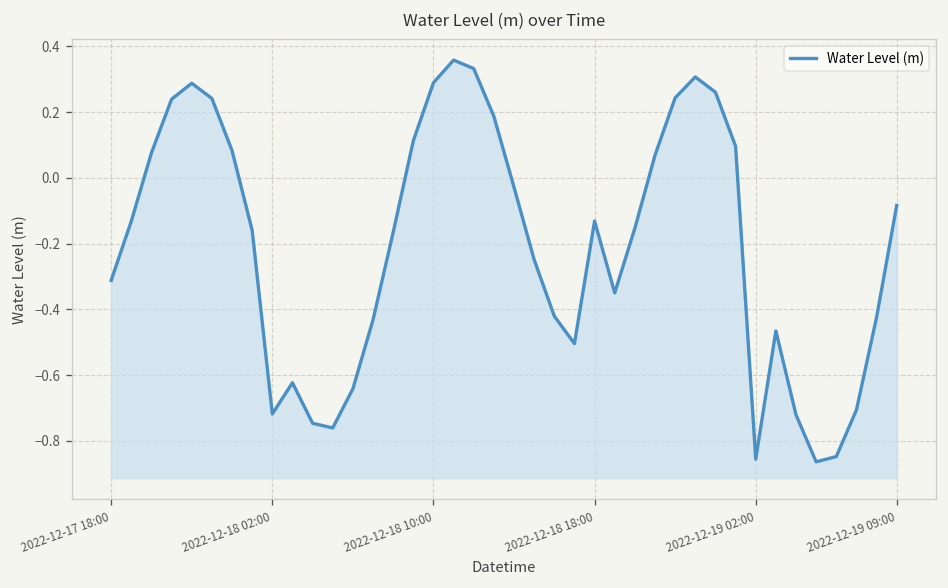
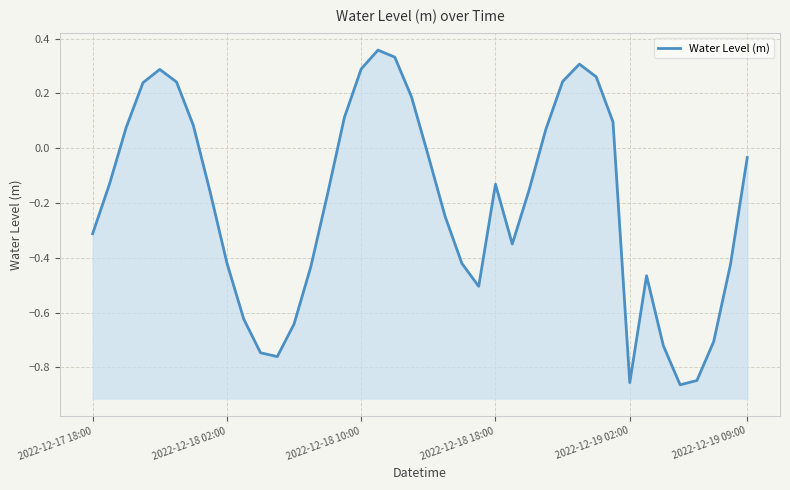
  {
    "2022-12-17 18:00": -0.31,
-   "2022-12-18 02:00": -0.72,
+   "2022-12-18 02:00": -0.42,
    "2022-12-18 10:00": 0.29,
    "2022-12-18 18:00": -0.13,
    "2022-12-19 02:00": -0.86,
-   "2022-12-19 09:00": -0.08
+   "2022-12-19 09:00": -0.03
  }
